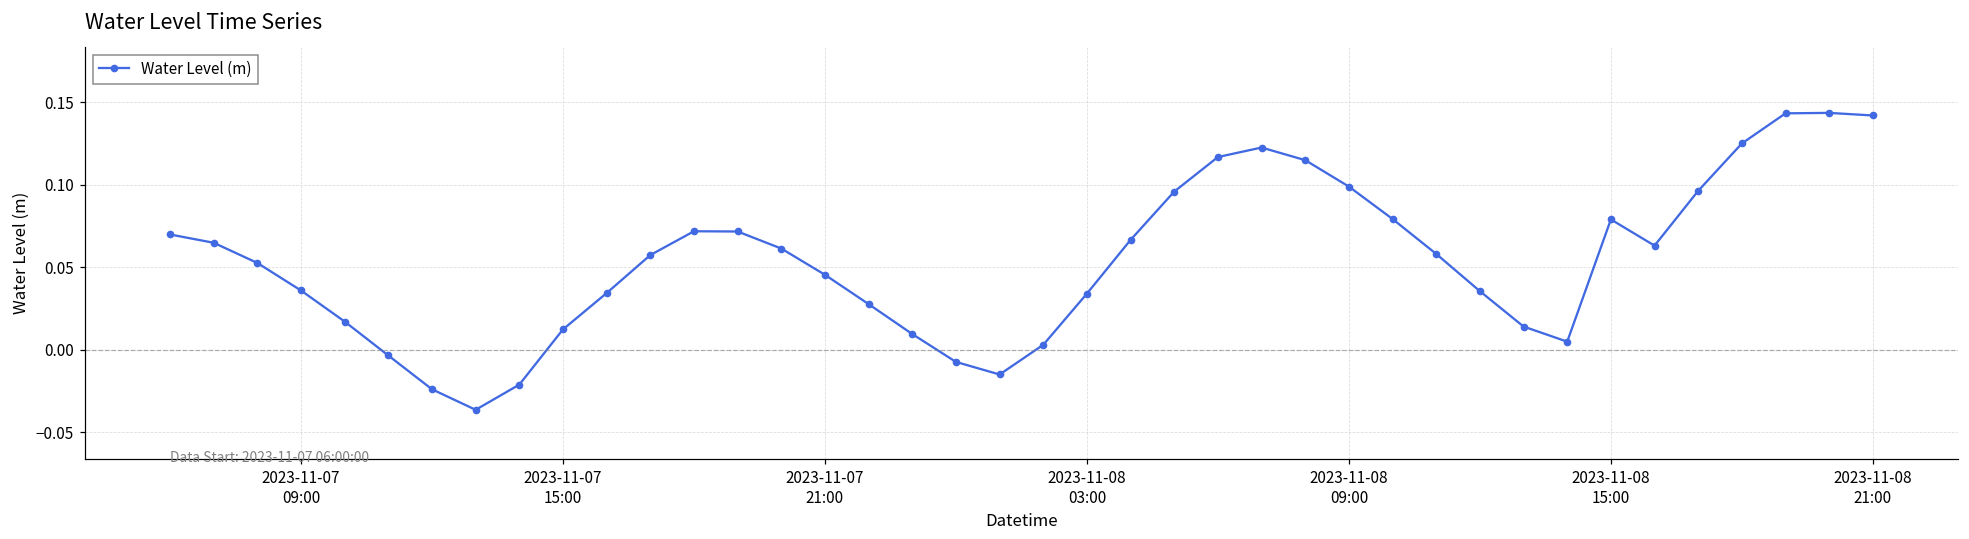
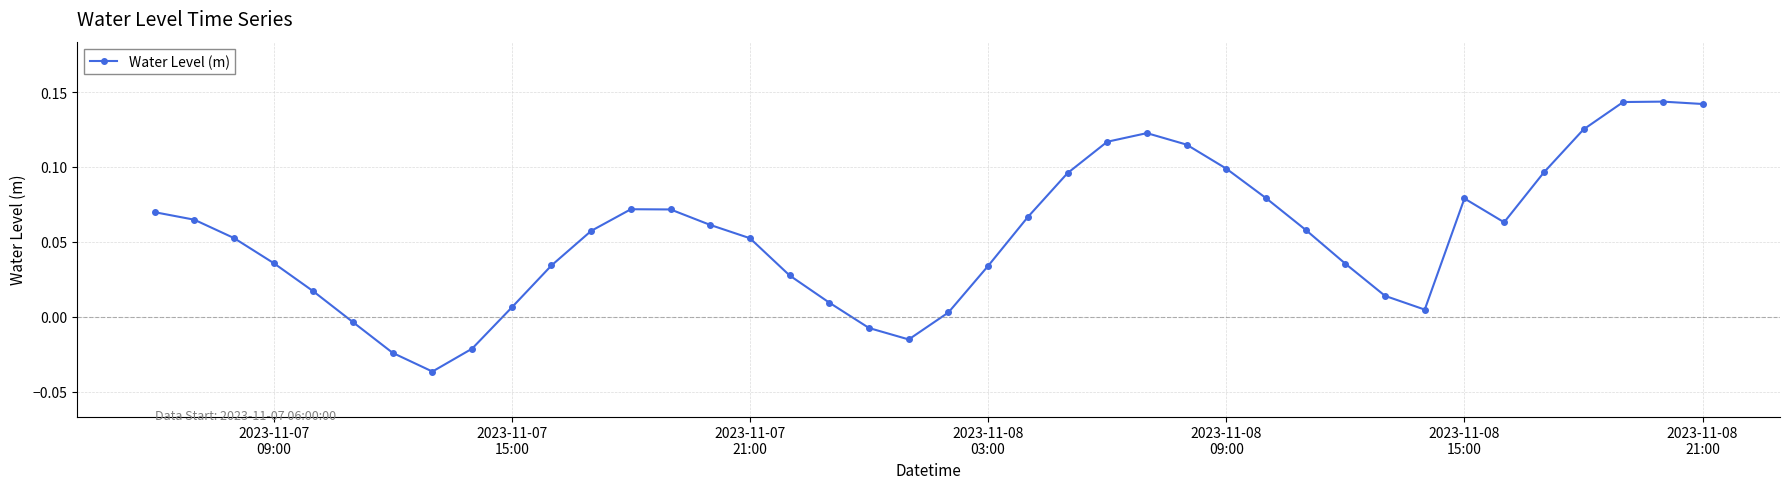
  {
    "2023-11-07 09:00": 0.036,
-   "2023-11-07 15:00": 0.012,
-   "2023-11-07 21:00": 0.045,
+   "2023-11-07 15:00": 0.006,
+   "2023-11-07 21:00": 0.052,
    "2023-11-08 03:00": 0.034,
    "2023-11-08 09:00": 0.099,
    "2023-11-08 15:00": 0.079,
    "2023-11-08 21:00": 0.142
  }
